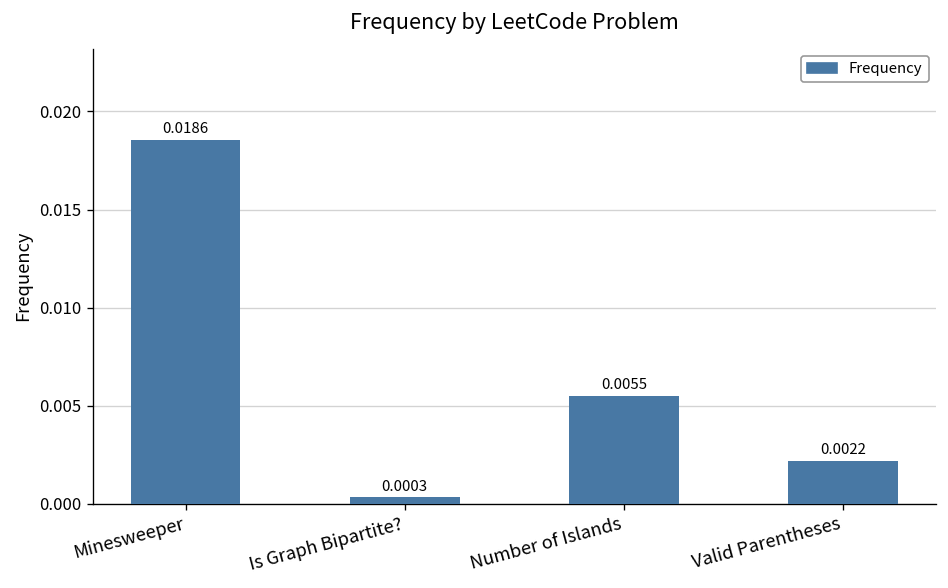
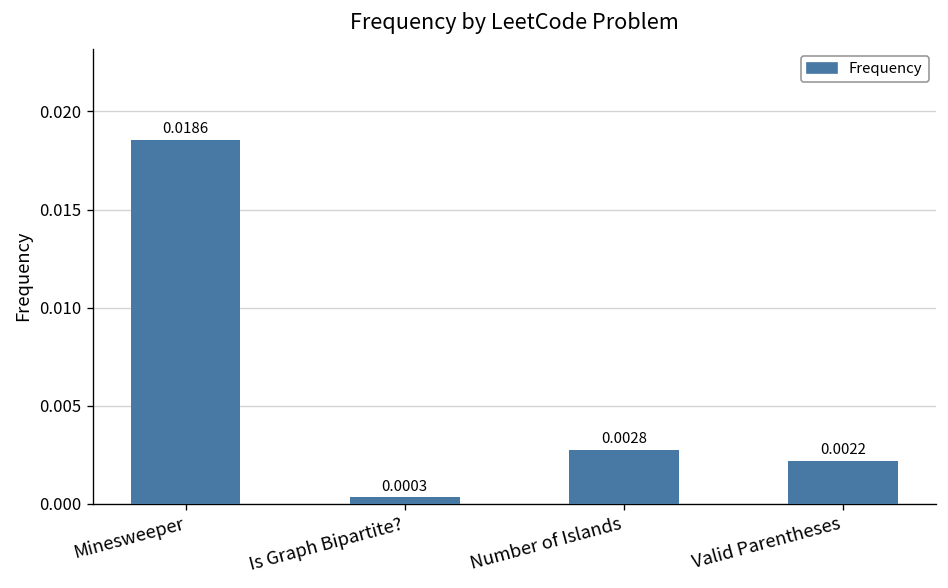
  {
    "Minesweeper": 0.0186,
    "Is Graph Bipartite?": 0.0003,
-   "Number of Islands": 0.0055,
+   "Number of Islands": 0.0028,
    "Valid Parentheses": 0.0022
  }
